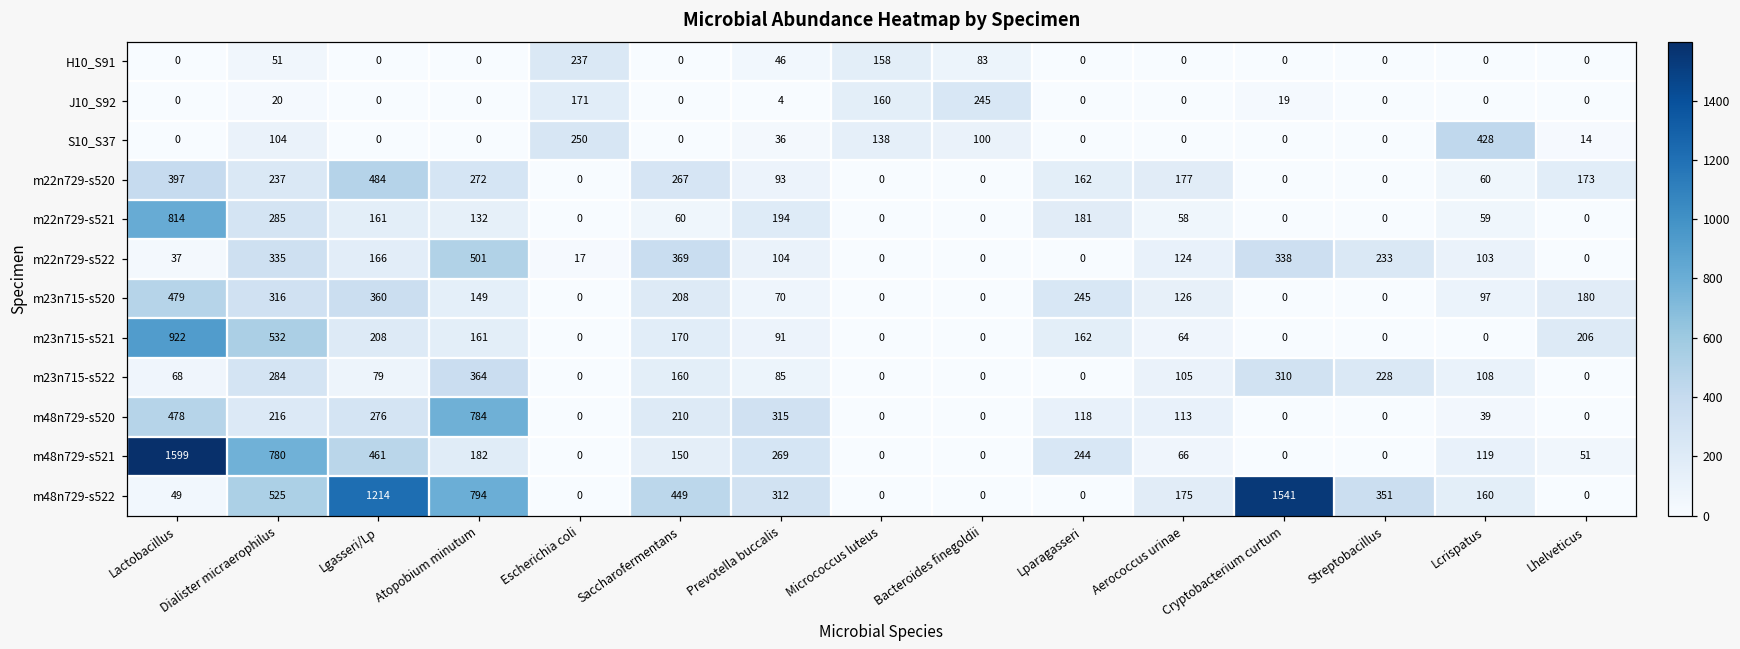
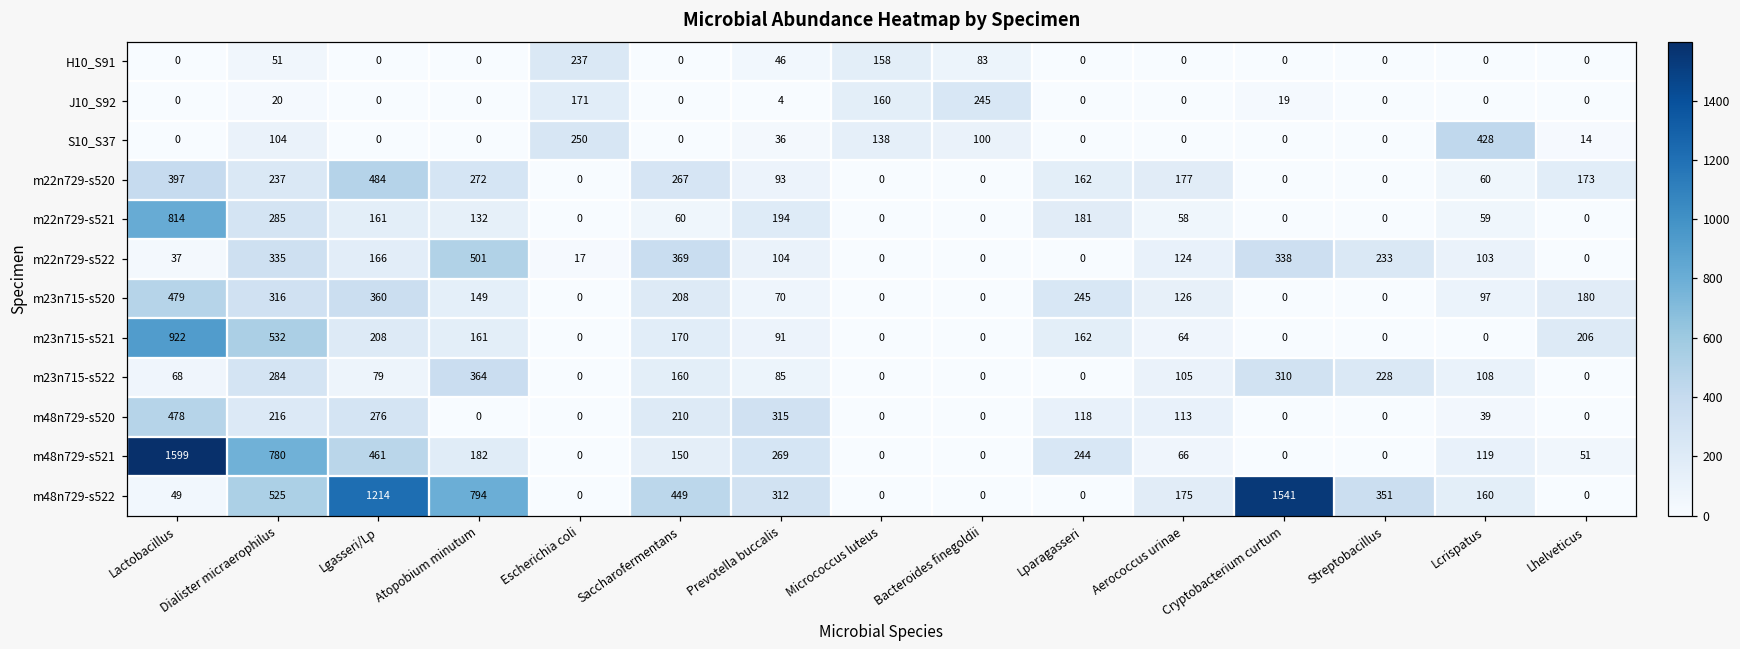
  {
    "H10_S91": {
      "Lactobacillus": 0,
      "Dialister micraerophilus": 51,
      "Lgasseri/Lp": 0,
      "Atopobium minutum": 0,
      "Escherichia coli": 237,
      "Saccharofermentans": 0,
      "Prevotella buccalis": 46,
      "Micrococcus luteus": 158,
      "Bacteroides finegoldii": 83,
      "Lparagasseri": 0,
      "Aerococcus urinae": 0,
      "Cryptobacterium curtum": 0,
      "Streptobacillus": 0,
      "Lcrispatus": 0,
      "Lhelveticus": 0
    },
    "J10_S92": {
      "Lactobacillus": 0,
      "Dialister micraerophilus": 20,
      "Lgasseri/Lp": 0,
      "Atopobium minutum": 0,
      "Escherichia coli": 171,
      "Saccharofermentans": 0,
      "Prevotella buccalis": 4,
      "Micrococcus luteus": 160,
      "Bacteroides finegoldii": 245,
      "Lparagasseri": 0,
      "Aerococcus urinae": 0,
      "Cryptobacterium curtum": 19,
      "Streptobacillus": 0,
      "Lcrispatus": 0,
      "Lhelveticus": 0
    },
    "S10_S37": {
      "Lactobacillus": 0,
      "Dialister micraerophilus": 104,
      "Lgasseri/Lp": 0,
      "Atopobium minutum": 0,
      "Escherichia coli": 250,
      "Saccharofermentans": 0,
      "Prevotella buccalis": 36,
      "Micrococcus luteus": 138,
      "Bacteroides finegoldii": 100,
      "Lparagasseri": 0,
      "Aerococcus urinae": 0,
      "Cryptobacterium curtum": 0,
      "Streptobacillus": 0,
      "Lcrispatus": 428,
      "Lhelveticus": 14
    },
    "m22n729-s520": {
      "Lactobacillus": 397,
      "Dialister micraerophilus": 237,
      "Lgasseri/Lp": 484,
      "Atopobium minutum": 272,
      "Escherichia coli": 0,
      "Saccharofermentans": 267,
      "Prevotella buccalis": 93,
      "Micrococcus luteus": 0,
      "Bacteroides finegoldii": 0,
      "Lparagasseri": 162,
      "Aerococcus urinae": 177,
      "Cryptobacterium curtum": 0,
      "Streptobacillus": 0,
      "Lcrispatus": 60,
      "Lhelveticus": 173
    },
    "m22n729-s521": {
      "Lactobacillus": 814,
      "Dialister micraerophilus": 285,
      "Lgasseri/Lp": 161,
      "Atopobium minutum": 132,
      "Escherichia coli": 0,
      "Saccharofermentans": 60,
      "Prevotella buccalis": 194,
      "Micrococcus luteus": 0,
      "Bacteroides finegoldii": 0,
      "Lparagasseri": 181,
      "Aerococcus urinae": 58,
      "Cryptobacterium curtum": 0,
      "Streptobacillus": 0,
      "Lcrispatus": 59,
      "Lhelveticus": 0
    },
    "m22n729-s522": {
      "Lactobacillus": 37,
      "Dialister micraerophilus": 335,
      "Lgasseri/Lp": 166,
      "Atopobium minutum": 501,
      "Escherichia coli": 17,
      "Saccharofermentans": 369,
      "Prevotella buccalis": 104,
      "Micrococcus luteus": 0,
      "Bacteroides finegoldii": 0,
      "Lparagasseri": 0,
      "Aerococcus urinae": 124,
      "Cryptobacterium curtum": 338,
      "Streptobacillus": 233,
      "Lcrispatus": 103,
      "Lhelveticus": 0
    },
    "m23n715-s520": {
      "Lactobacillus": 479,
      "Dialister micraerophilus": 316,
      "Lgasseri/Lp": 360,
      "Atopobium minutum": 149,
      "Escherichia coli": 0,
      "Saccharofermentans": 208,
      "Prevotella buccalis": 70,
      "Micrococcus luteus": 0,
      "Bacteroides finegoldii": 0,
      "Lparagasseri": 245,
      "Aerococcus urinae": 126,
      "Cryptobacterium curtum": 0,
      "Streptobacillus": 0,
      "Lcrispatus": 97,
      "Lhelveticus": 180
    },
    "m23n715-s521": {
      "Lactobacillus": 922,
      "Dialister micraerophilus": 532,
      "Lgasseri/Lp": 208,
      "Atopobium minutum": 161,
      "Escherichia coli": 0,
      "Saccharofermentans": 170,
      "Prevotella buccalis": 91,
      "Micrococcus luteus": 0,
      "Bacteroides finegoldii": 0,
      "Lparagasseri": 162,
      "Aerococcus urinae": 64,
      "Cryptobacterium curtum": 0,
      "Streptobacillus": 0,
      "Lcrispatus": 0,
      "Lhelveticus": 206
    },
    "m23n715-s522": {
      "Lactobacillus": 68,
      "Dialister micraerophilus": 284,
      "Lgasseri/Lp": 79,
      "Atopobium minutum": 364,
      "Escherichia coli": 0,
      "Saccharofermentans": 160,
      "Prevotella buccalis": 85,
      "Micrococcus luteus": 0,
      "Bacteroides finegoldii": 0,
      "Lparagasseri": 0,
      "Aerococcus urinae": 105,
      "Cryptobacterium curtum": 310,
      "Streptobacillus": 228,
      "Lcrispatus": 108,
      "Lhelveticus": 0
    },
    "m48n729-s520": {
      "Lactobacillus": 478,
      "Dialister micraerophilus": 216,
      "Lgasseri/Lp": 276,
-     "Atopobium minutum": 784,
+     "Atopobium minutum": 0,
      "Escherichia coli": 0,
      "Saccharofermentans": 210,
      "Prevotella buccalis": 315,
      "Micrococcus luteus": 0,
      "Bacteroides finegoldii": 0,
      "Lparagasseri": 118,
      "Aerococcus urinae": 113,
      "Cryptobacterium curtum": 0,
      "Streptobacillus": 0,
      "Lcrispatus": 39,
      "Lhelveticus": 0
    },
    "m48n729-s521": {
      "Lactobacillus": 1599,
      "Dialister micraerophilus": 780,
      "Lgasseri/Lp": 461,
      "Atopobium minutum": 182,
      "Escherichia coli": 0,
      "Saccharofermentans": 150,
      "Prevotella buccalis": 269,
      "Micrococcus luteus": 0,
      "Bacteroides finegoldii": 0,
      "Lparagasseri": 244,
      "Aerococcus urinae": 66,
      "Cryptobacterium curtum": 0,
      "Streptobacillus": 0,
      "Lcrispatus": 119,
      "Lhelveticus": 51
    },
    "m48n729-s522": {
      "Lactobacillus": 49,
      "Dialister micraerophilus": 525,
      "Lgasseri/Lp": 1214,
      "Atopobium minutum": 794,
      "Escherichia coli": 0,
      "Saccharofermentans": 449,
      "Prevotella buccalis": 312,
      "Micrococcus luteus": 0,
      "Bacteroides finegoldii": 0,
      "Lparagasseri": 0,
      "Aerococcus urinae": 175,
      "Cryptobacterium curtum": 1541,
      "Streptobacillus": 351,
      "Lcrispatus": 160,
      "Lhelveticus": 0
    }
  }
